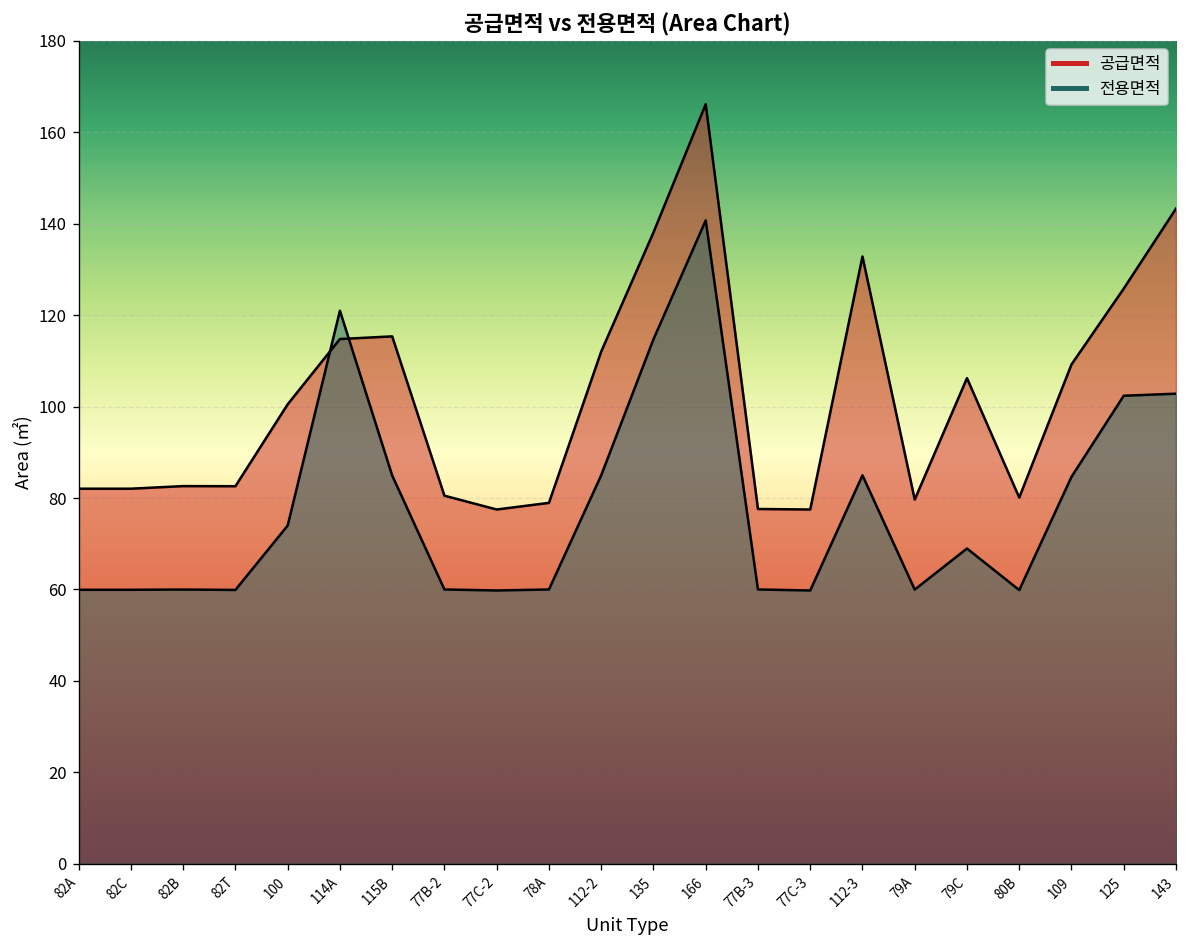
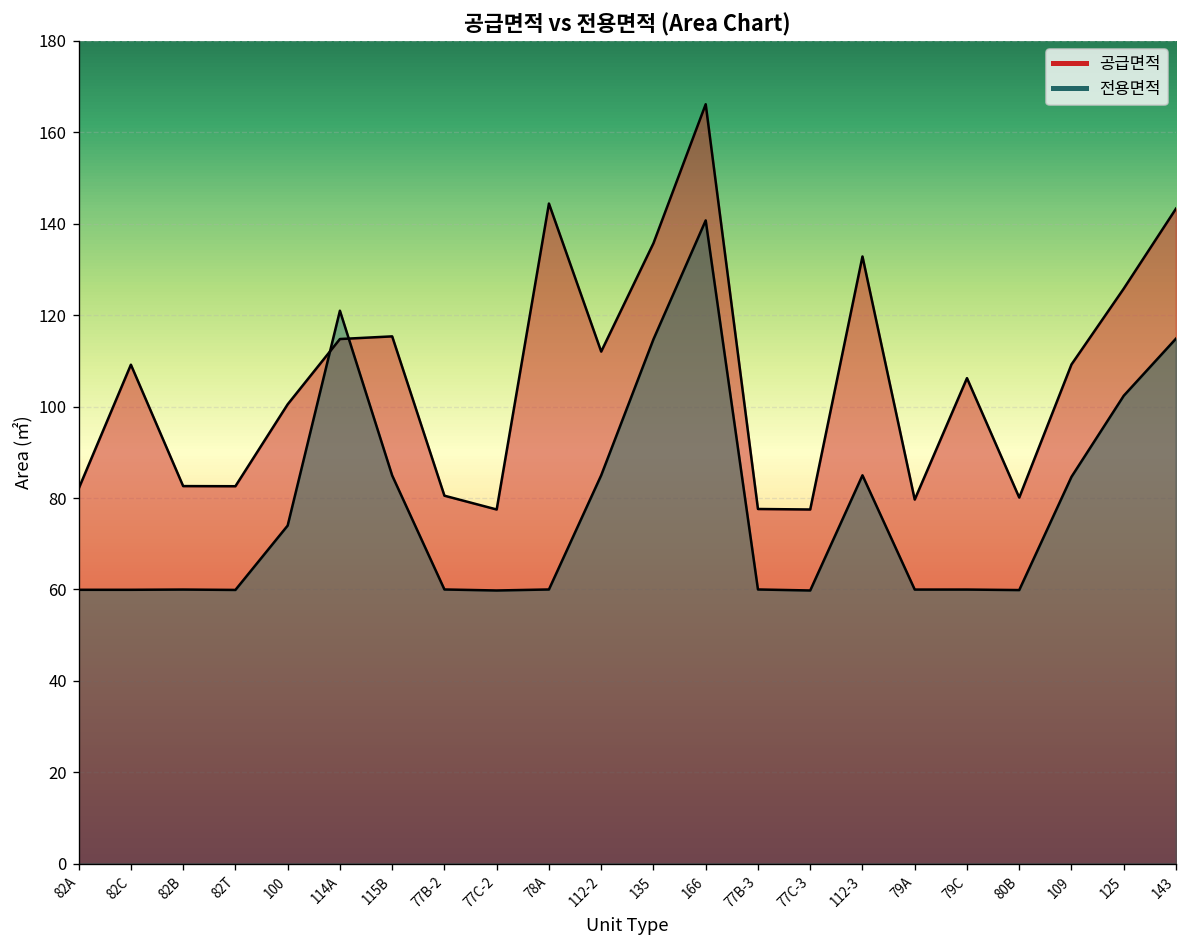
  {
    "공급면적": {
      "82A": 82,
-     "82C": 82,
+     "82C": 109,
      "82B": 83,
      "82T": 83,
      "100": 101,
      "114A": 115,
      "115B": 115,
      "77B-2": 81,
      "77C-2": 77,
-     "78A": 79,
+     "78A": 144,
      "112-2": 112,
-     "135": 138,
+     "135": 136,
      "166": 166,
      "77B-3": 78,
      "77C-3": 77,
      "112-3": 133,
      "79A": 80,
      "79C": 106,
      "80B": 80,
      "109": 109,
      "125": 126,
      "143": 143
    },
    "전용면적": {
      "82A": 60,
      "82C": 60,
      "82B": 60,
      "82T": 60,
      "100": 74,
      "114A": 121,
      "115B": 85,
      "77B-2": 60,
      "77C-2": 60,
      "78A": 60,
      "112-2": 85,
      "135": 115,
      "166": 141,
      "77B-3": 60,
      "77C-3": 60,
      "112-3": 85,
      "79A": 60,
-     "79C": 69,
+     "79C": 60,
      "80B": 60,
      "109": 85,
      "125": 102,
-     "143": 103
+     "143": 115
    }
  }
